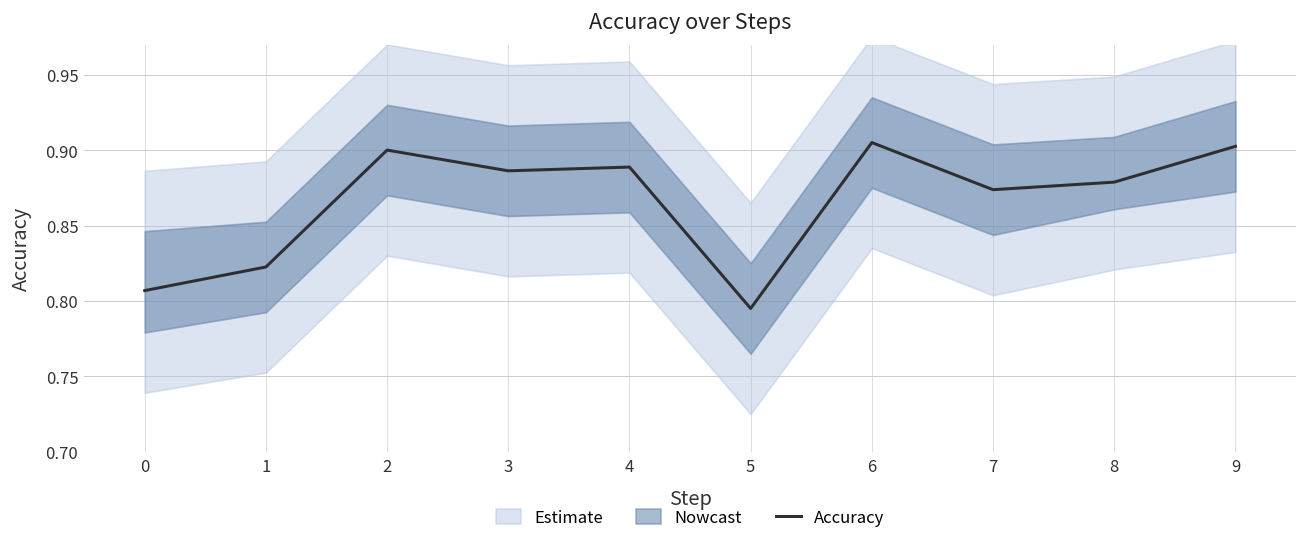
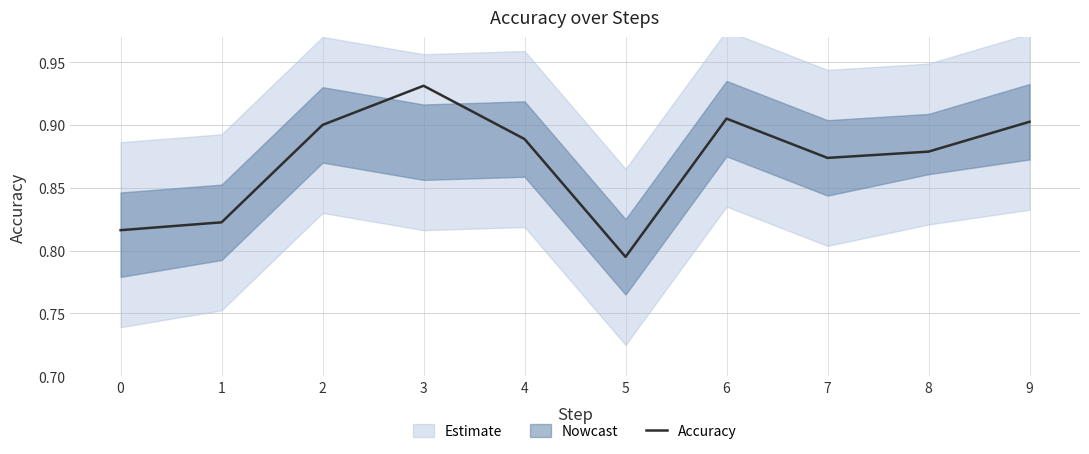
  {
    "Accuracy": {
-     "0": 0.807,
+     "0": 0.816,
      "1": 0.822,
      "2": 0.900,
-     "3": 0.886,
+     "3": 0.931,
      "4": 0.889,
      "5": 0.795,
      "6": 0.905,
      "7": 0.874,
      "8": 0.879,
      "9": 0.902
    }
  }
